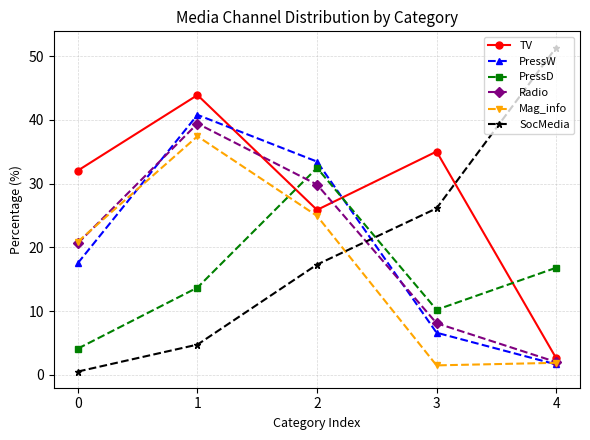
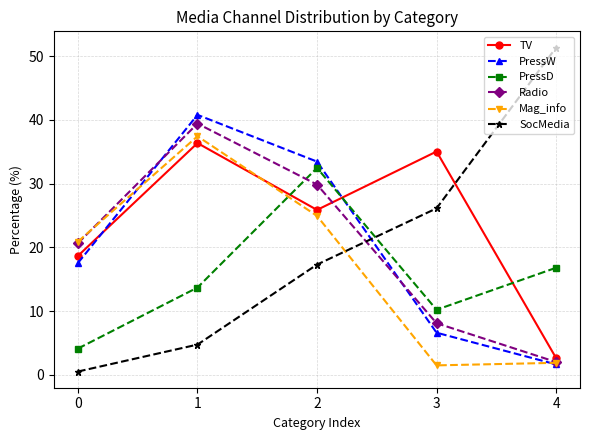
  {
    "TV": {
-     "0": 32,
-     "1": 44,
+     "0": 19,
+     "1": 36,
      "2": 26,
      "3": 35,
      "4": 3
    },
    "PressW": {
      "0": 18,
      "1": 41,
      "2": 33,
      "3": 7
    },
    "PressD": {
      "0": 4,
      "1": 14,
      "2": 32,
      "3": 10,
      "4": 17
    },
    "Radio": {
      "1": 39,
      "2": 30,
      "3": 8
    },
    "Mag_info": {
      "1": 37,
      "2": 25,
      "3": 1
    },
    "SocMedia": {
      "0": 0,
      "1": 5,
      "2": 17,
      "3": 26
    }
  }
